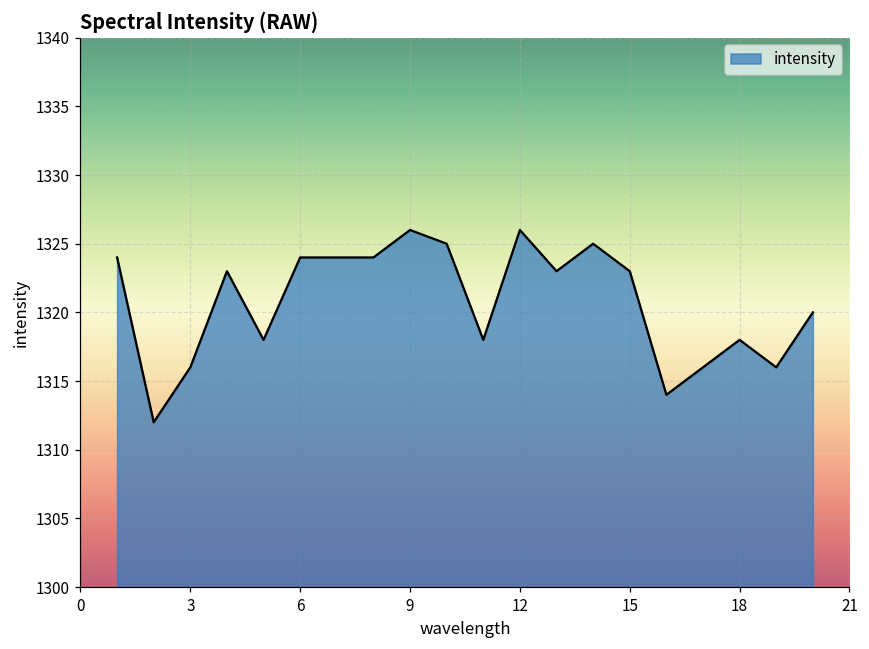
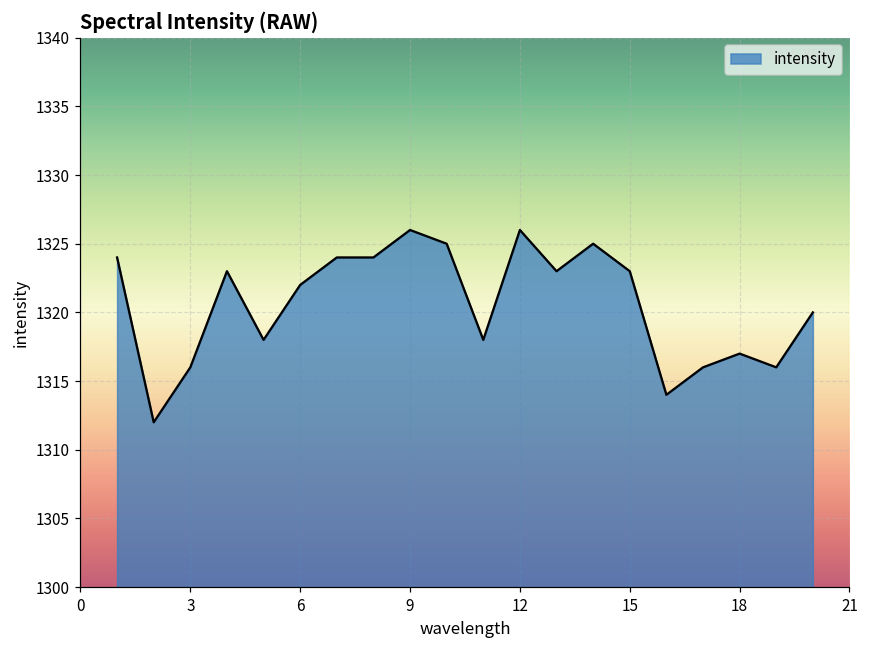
  {
    "3": 1316,
-   "6": 1324,
+   "6": 1322,
    "9": 1326,
    "12": 1326,
    "15": 1323,
-   "18": 1318
+   "18": 1317
  }
